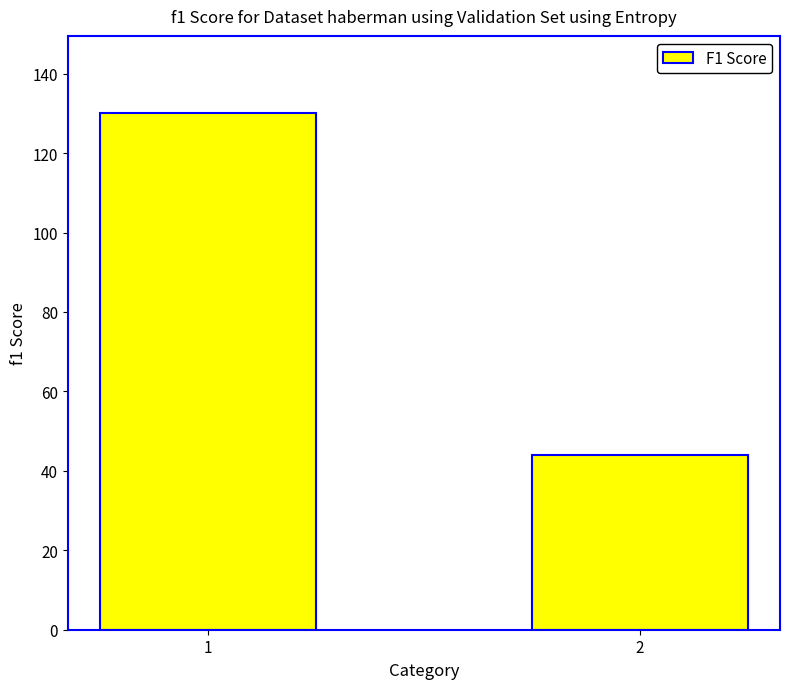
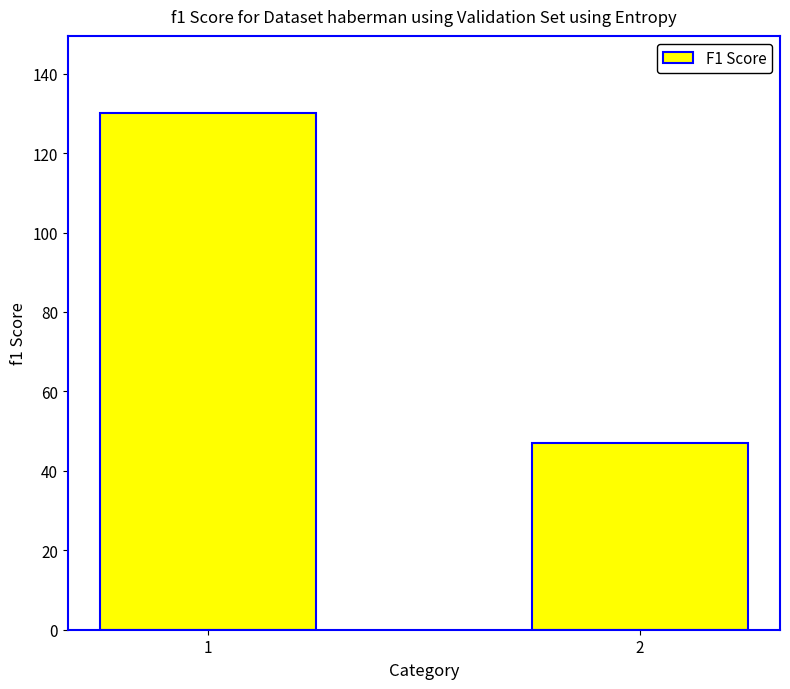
  {
    "1": 130,
-   "2": 44
+   "2": 47
  }
